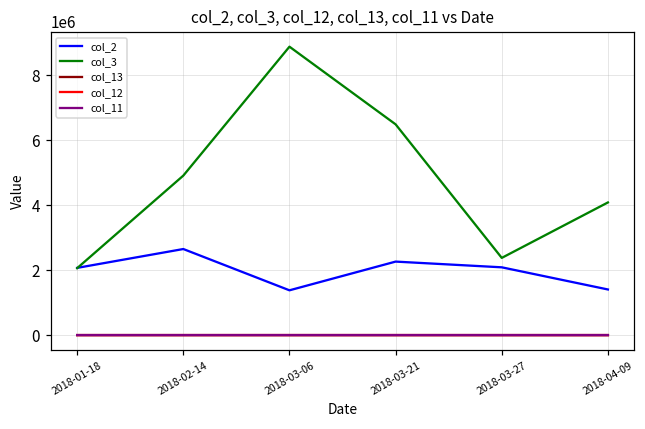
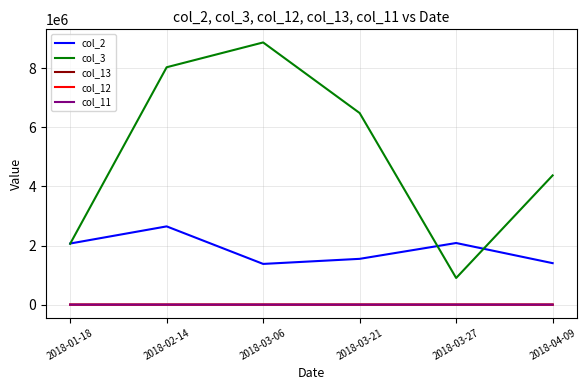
  {
    "col_2": {
      "2018-02-14": 2600000,
      "2018-03-06": 1400000,
-     "2018-03-21": 2300000,
+     "2018-03-21": 1500000,
      "2018-03-27": 2100000,
      "2018-04-09": 1400000
    },
    "col_3": {
-     "2018-02-14": 4900000,
+     "2018-02-14": 8000000,
      "2018-03-06": 8900000,
      "2018-03-21": 6500000,
-     "2018-03-27": 2400000,
-     "2018-04-09": 4100000
+     "2018-03-27": 900000,
+     "2018-04-09": 4400000
    },
    "col_11": {
      "2018-01-18": 0,
      "2018-02-14": 0,
      "2018-03-06": 0,
      "2018-03-21": 0,
      "2018-03-27": 0,
      "2018-04-09": 0
    }
  }
